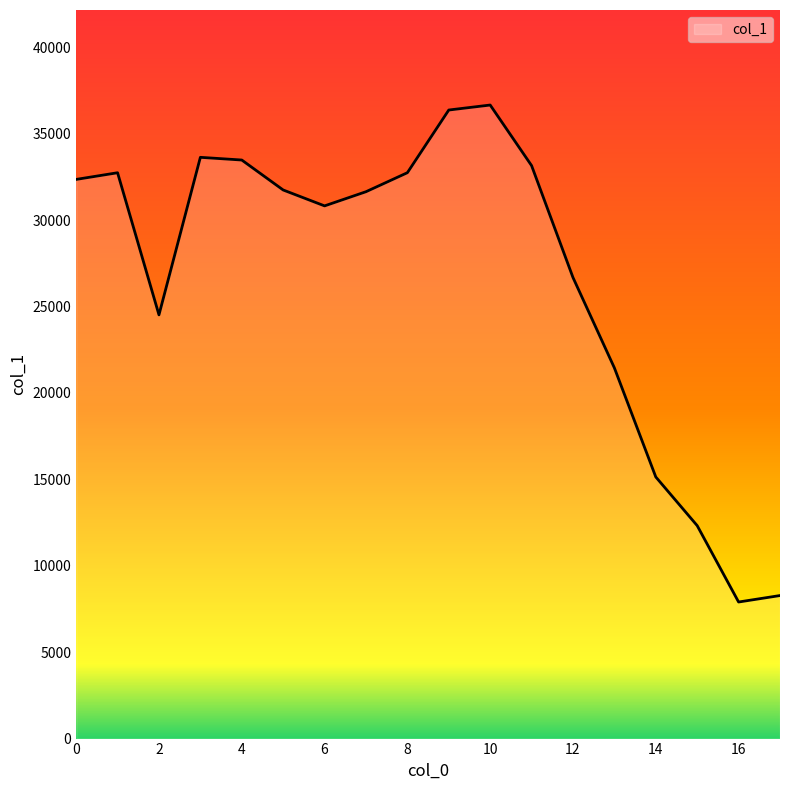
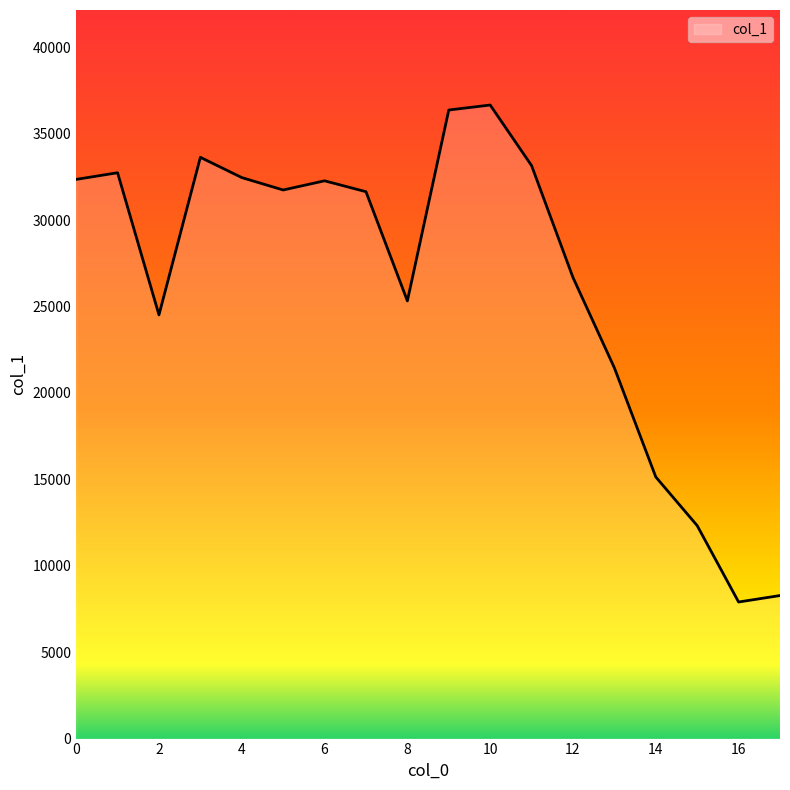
  {
    "0": 32400,
    "2": 24500,
-   "4": 33500,
-   "6": 30800,
-   "8": 32700,
+   "4": 32500,
+   "6": 32300,
+   "8": 25300,
    "10": 36700,
    "12": 26700,
    "14": 15100,
    "16": 7900
  }
